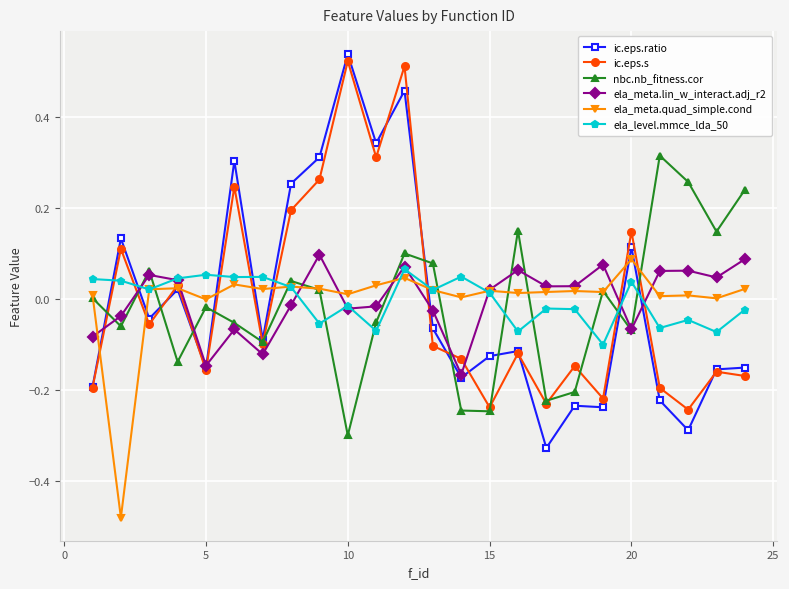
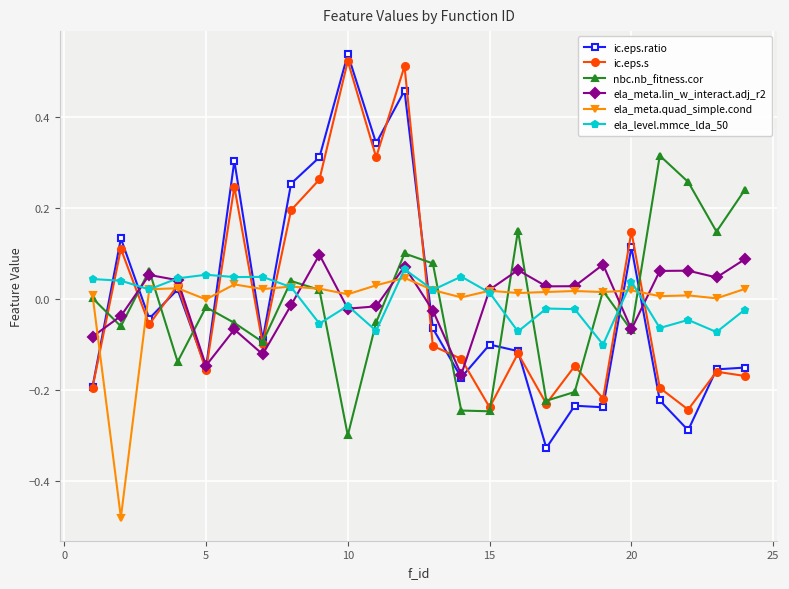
  {
    "ic.eps.ratio": {
      "10": 0.54,
-     "15": -0.12,
+     "15": -0.10,
      "20": 0.11
    },
    "ic.eps.s": {
      "10": 0.52,
      "15": -0.24,
      "20": 0.15
    },
    "nbc.nb_fitness.cor": {
      "5": -0.02,
      "10": -0.30,
      "15": -0.25
    },
    "ela_meta.lin_w_interact.adj_r2": {
      "10": -0.02
    },
    "ela_meta.quad_simple.cond": {
      "5": 0.00,
      "10": 0.01,
-     "20": 0.09
+     "20": 0.02
    },
    "ela_level.mmce_lda_50": {
      "5": 0.05,
      "10": -0.01,
      "20": 0.04
    }
  }
